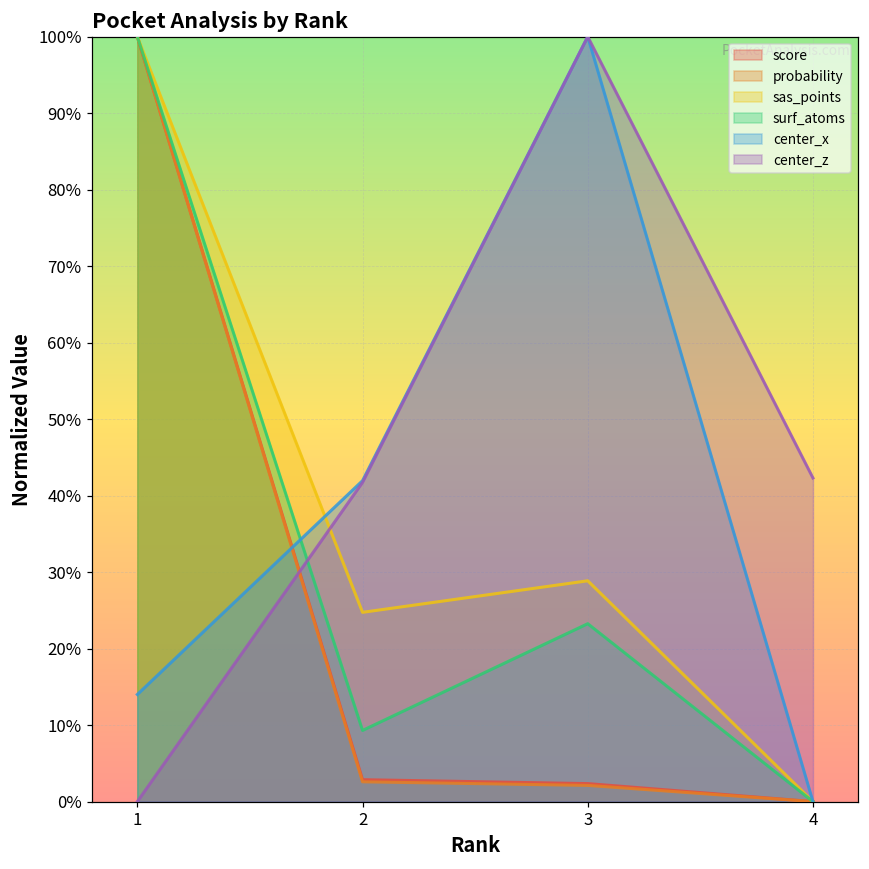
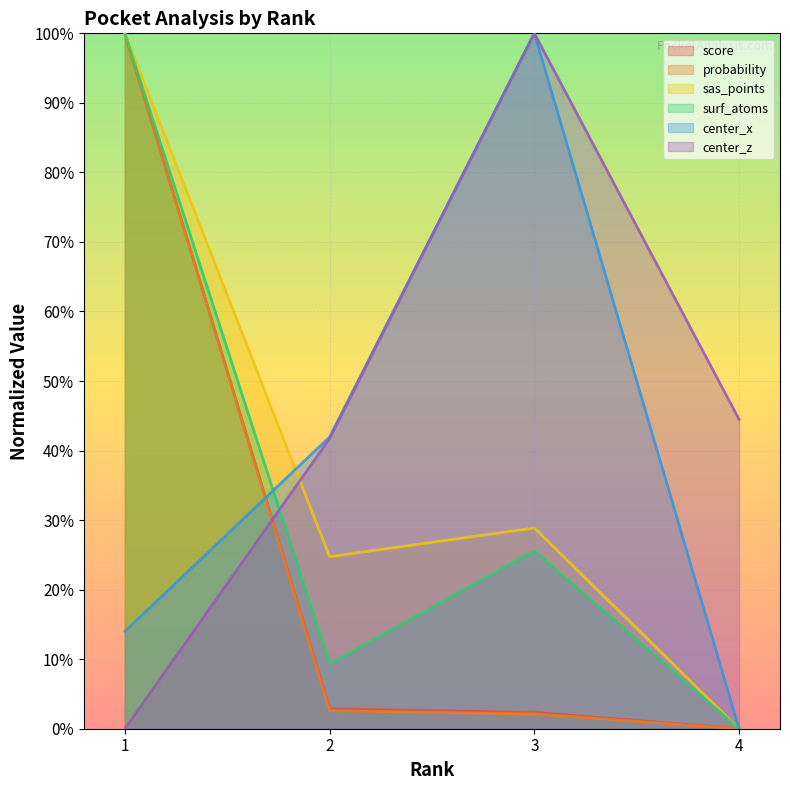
  {
    "surf_atoms": {
      "2": "9%",
-     "3": "23%"
+     "3": "26%"
    },
    "center_x": {
      "1": "14%"
    },
    "center_z": {
      "1": "0%",
-     "4": "42%"
+     "4": "44%"
    }
  }
